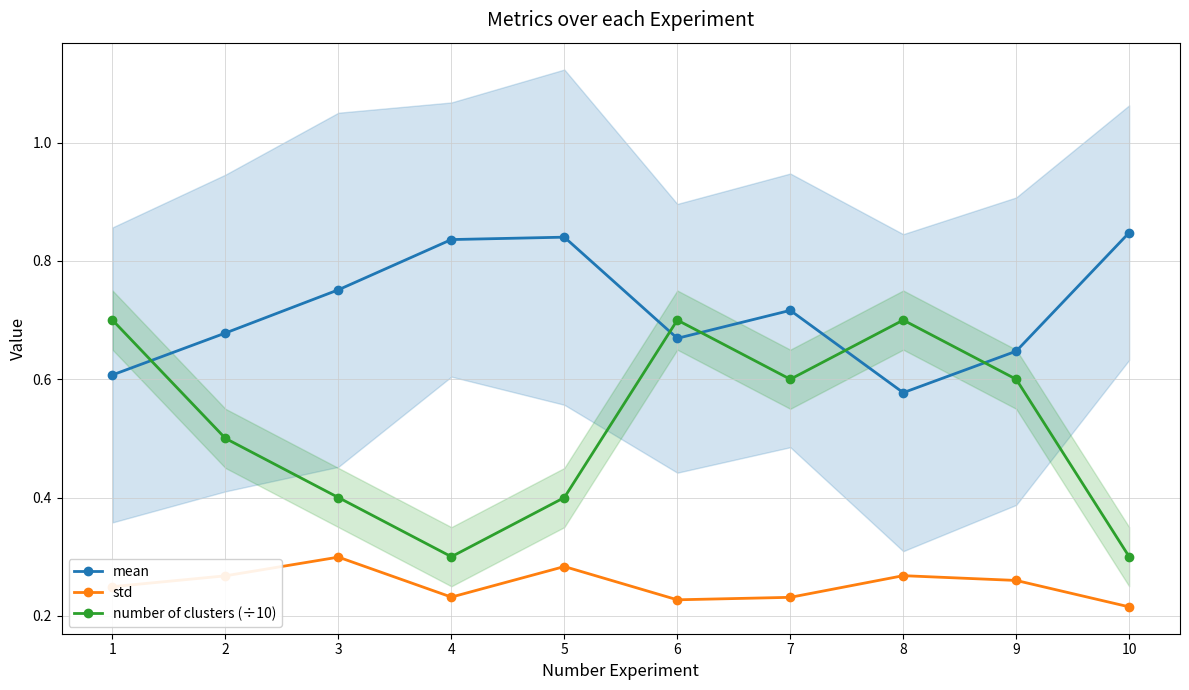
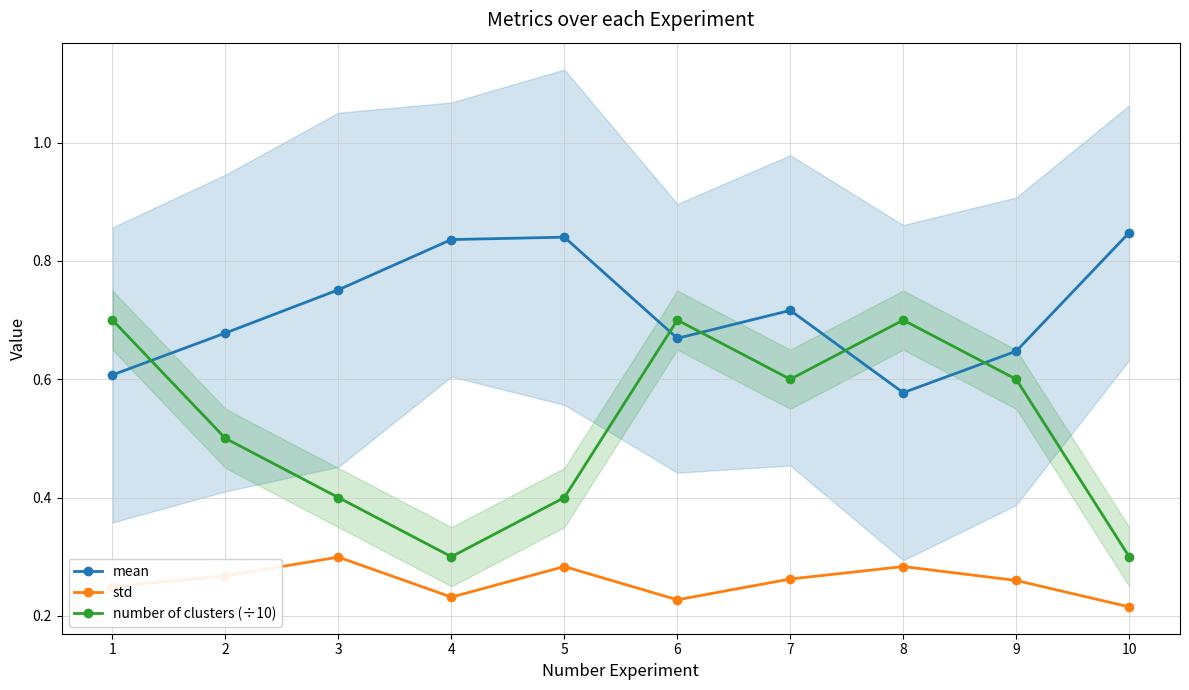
  {
    "std": {
      "3": 0.30,
      "4": 0.23,
      "5": 0.28,
      "6": 0.23,
-     "7": 0.23,
-     "8": 0.27,
+     "7": 0.26,
+     "8": 0.28,
      "9": 0.26,
      "10": 0.22
    }
  }
